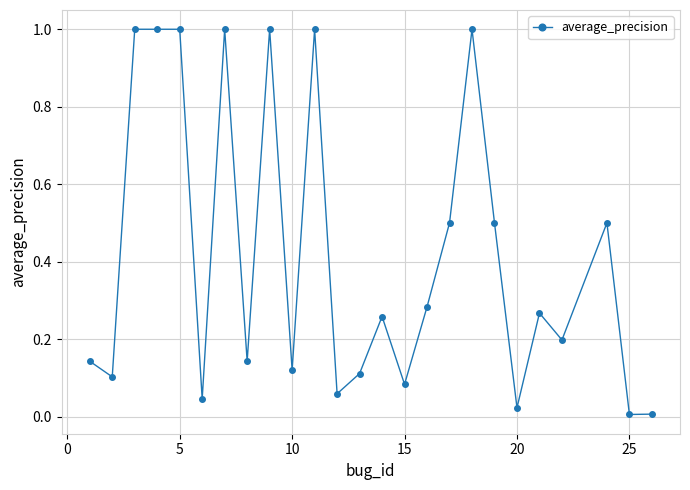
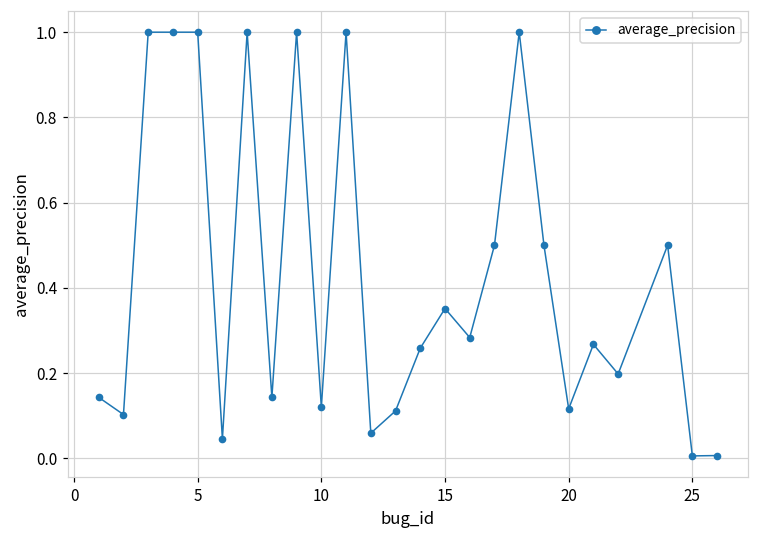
  {
    "5": 1.00,
    "10": 0.12,
-   "15": 0.08,
-   "20": 0.02,
+   "15": 0.35,
+   "20": 0.12,
    "25": 0.01
  }
